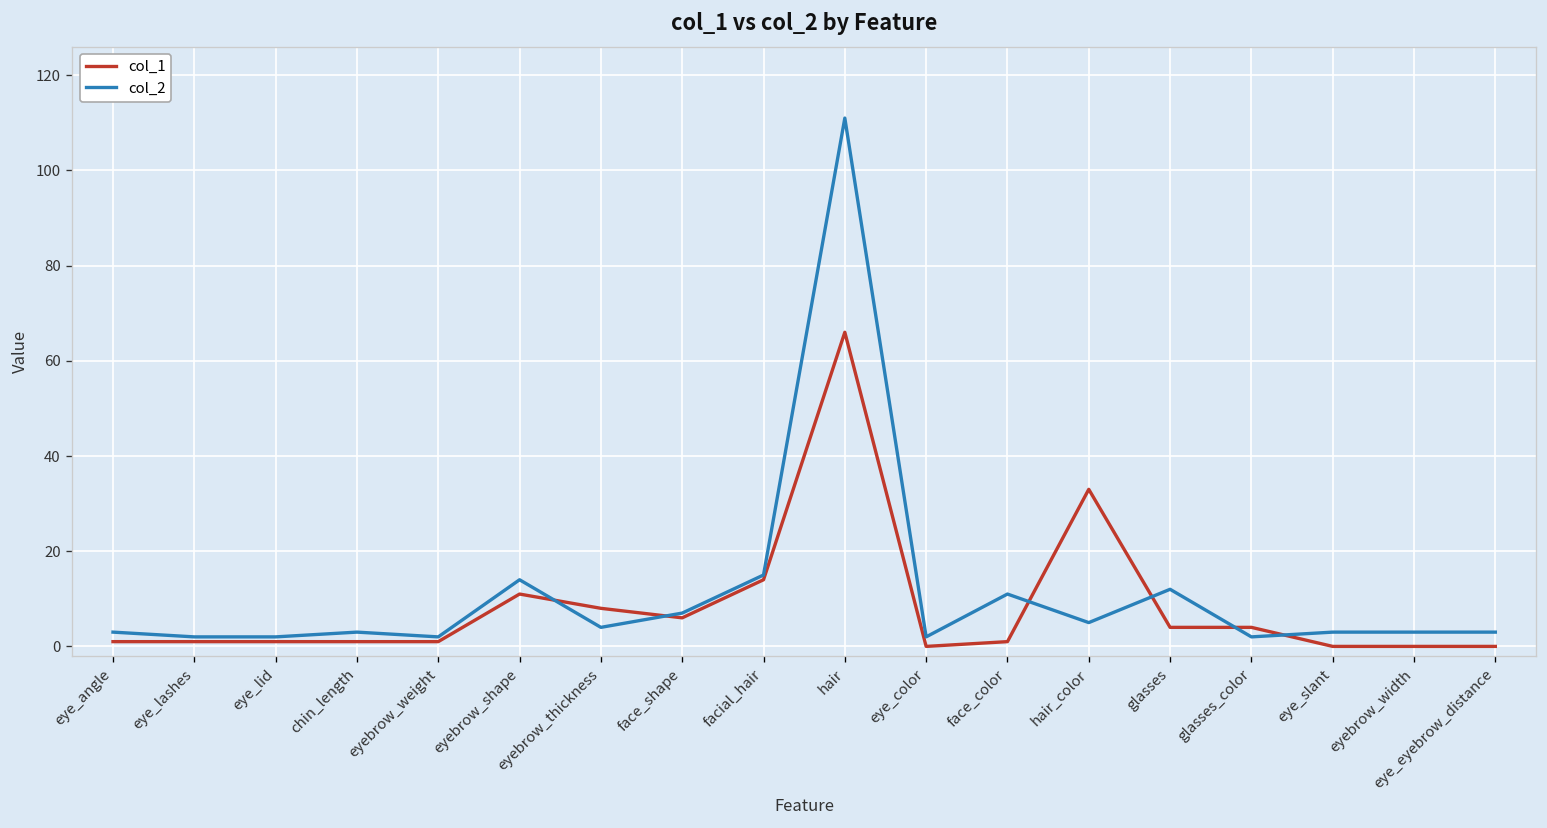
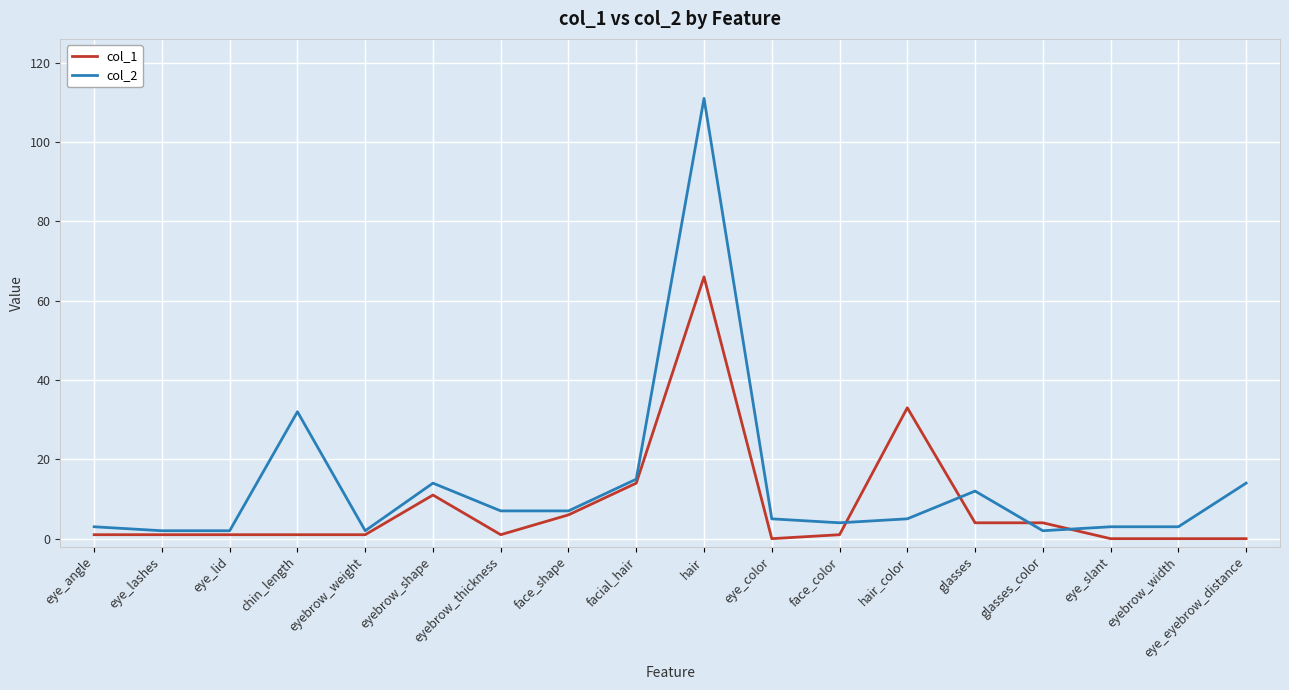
  {
    "col_1": {
      "eye_angle": 1,
      "eye_lashes": 1,
      "eye_lid": 1,
      "chin_length": 1,
      "eyebrow_weight": 1,
      "eyebrow_shape": 11,
-     "eyebrow_thickness": 8,
+     "eyebrow_thickness": 1,
      "face_shape": 6,
      "facial_hair": 14,
      "hair": 66,
      "eye_color": 0,
      "face_color": 1,
      "hair_color": 33,
      "glasses": 4,
      "glasses_color": 4,
      "eye_slant": 0,
      "eyebrow_width": 0,
      "eye_eyebrow_distance": 0
    },
    "col_2": {
      "eye_angle": 3,
      "eye_lashes": 2,
      "eye_lid": 2,
-     "chin_length": 3,
+     "chin_length": 32,
      "eyebrow_weight": 2,
      "eyebrow_shape": 14,
-     "eyebrow_thickness": 4,
+     "eyebrow_thickness": 7,
      "face_shape": 7,
      "facial_hair": 15,
      "hair": 111,
-     "eye_color": 2,
-     "face_color": 11,
+     "eye_color": 5,
+     "face_color": 4,
      "hair_color": 5,
      "glasses": 12,
      "glasses_color": 2,
      "eye_slant": 3,
      "eyebrow_width": 3,
-     "eye_eyebrow_distance": 3
+     "eye_eyebrow_distance": 14
    }
  }
